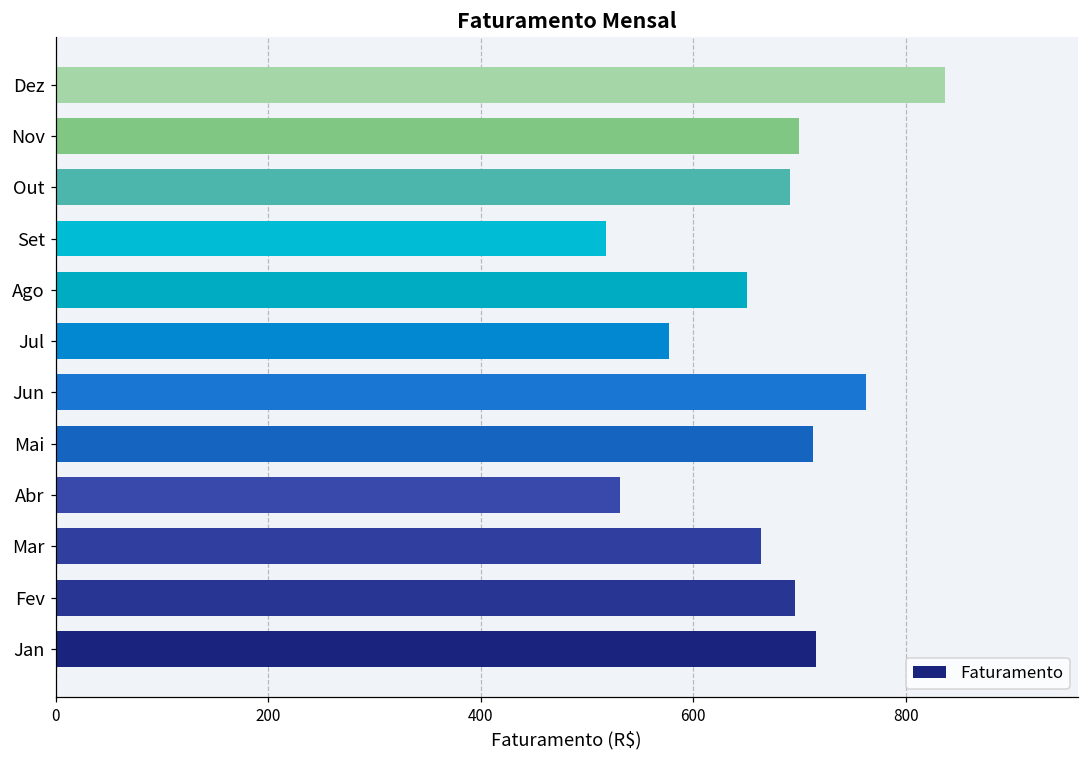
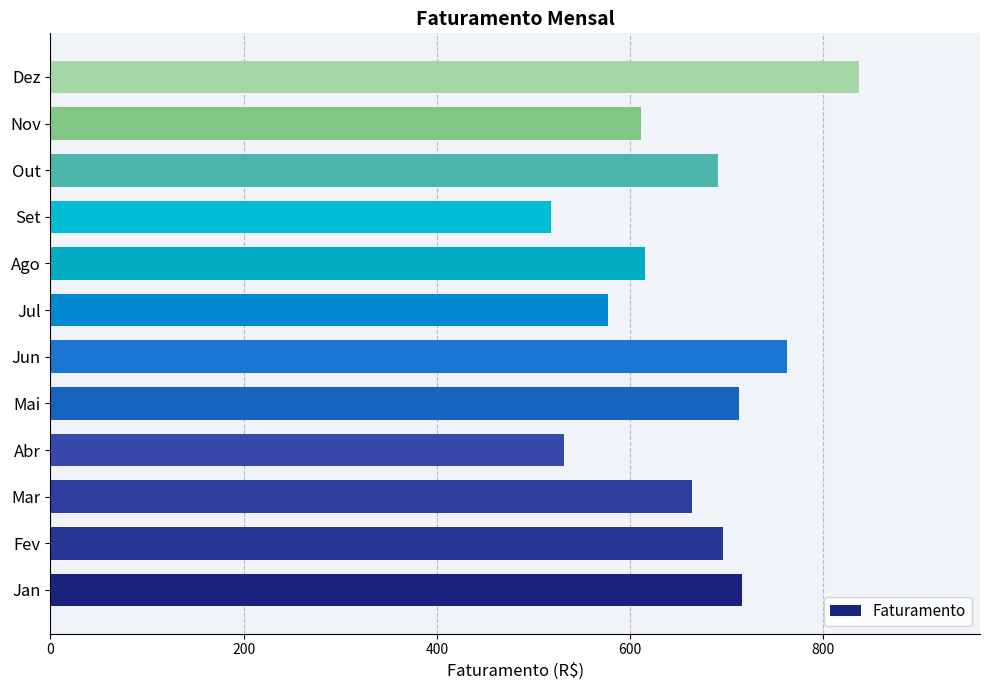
  {
    "Dez": 840,
-   "Nov": 700,
+   "Nov": 610,
    "Out": 690,
    "Set": 520,
-   "Ago": 650,
+   "Ago": 620,
    "Jul": 580,
    "Jun": 760,
    "Mai": 710,
    "Abr": 530,
    "Mar": 660,
    "Fev": 700,
    "Jan": 720
  }
